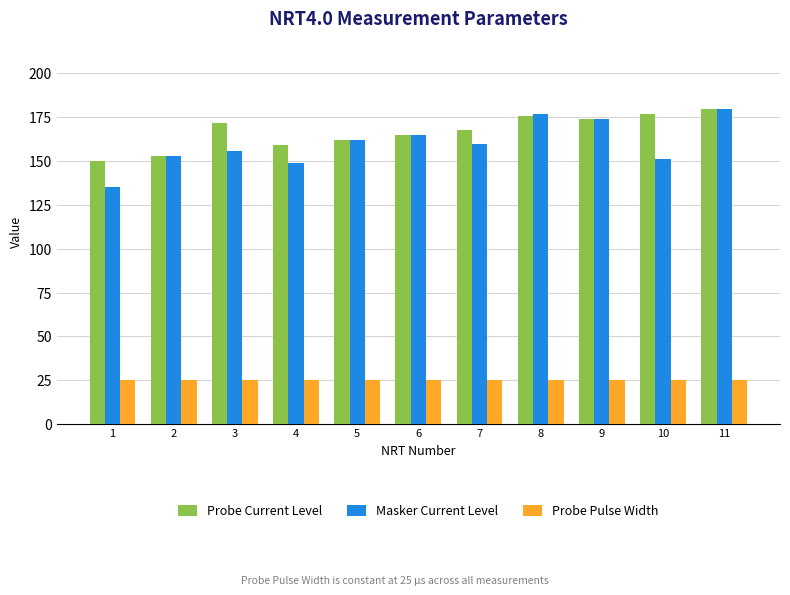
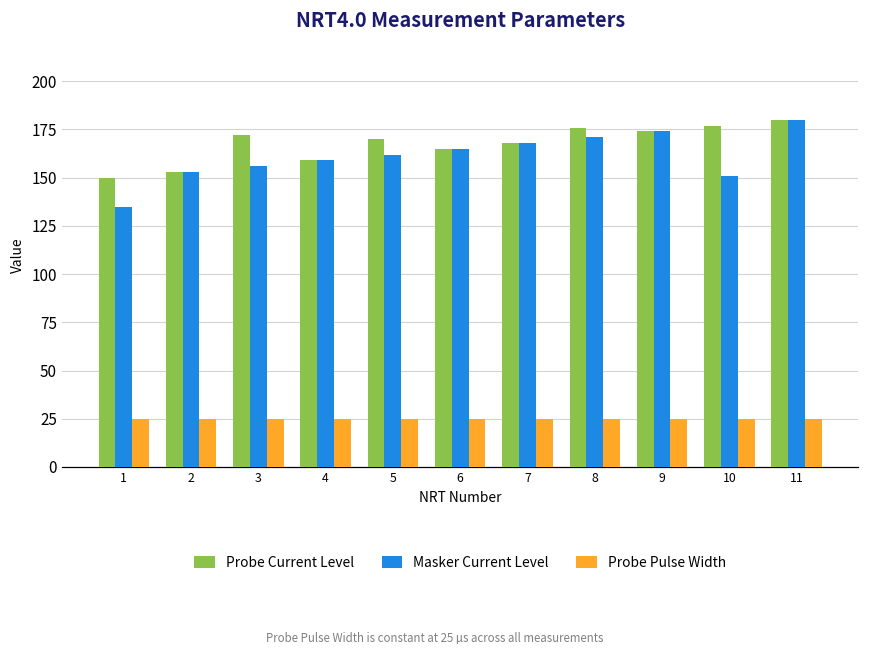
  {
    "Probe Current Level": {
      "1": 150,
      "2": 153,
      "3": 172,
      "4": 159,
-     "5": 162,
+     "5": 170,
      "6": 165,
      "7": 168,
      "8": 176,
      "9": 174,
      "10": 177,
      "11": 180
    },
    "Masker Current Level": {
      "1": 135,
      "2": 153,
      "3": 156,
-     "4": 149,
+     "4": 159,
      "5": 162,
      "6": 165,
-     "7": 160,
-     "8": 177,
+     "7": 168,
+     "8": 171,
      "9": 174,
      "10": 151,
      "11": 180
    },
    "Probe Pulse Width": {
      "1": 25,
      "2": 25,
      "3": 25,
      "4": 25,
      "5": 25,
      "6": 25,
      "7": 25,
      "8": 25,
      "9": 25,
      "10": 25,
      "11": 25
    }
  }
